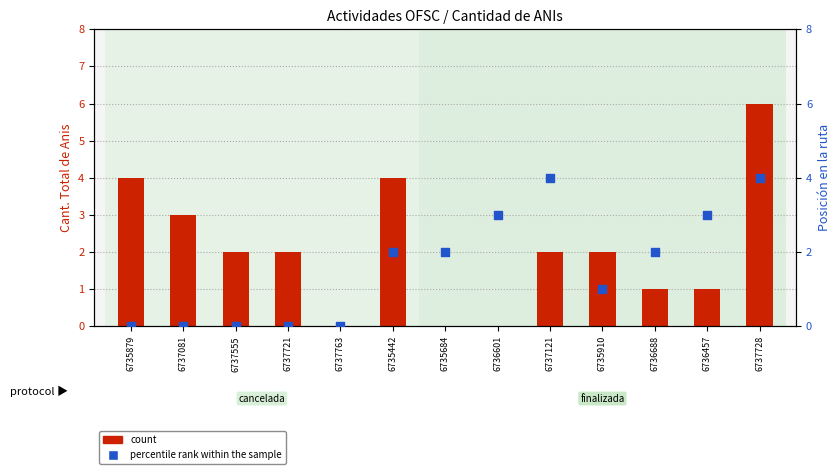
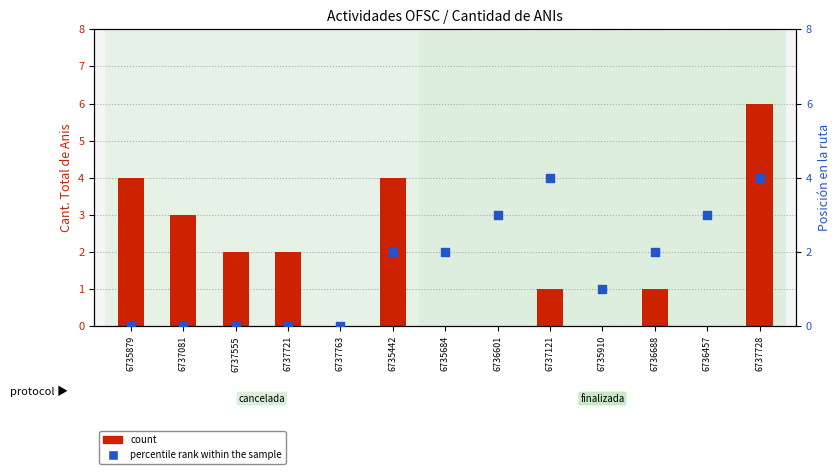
  {
    "count": {
      "6735879": 4,
      "6737081": 3,
      "6737555": 2,
      "6737721": 2,
      "6737763": 0,
      "6735442": 4,
      "6735684": 0,
      "6736601": 0,
-     "6737121": 2,
-     "6735910": 2,
+     "6737121": 1,
+     "6735910": 0,
      "6736688": 1,
-     "6736457": 1,
+     "6736457": 0,
      "6737728": 6
    }
  }
